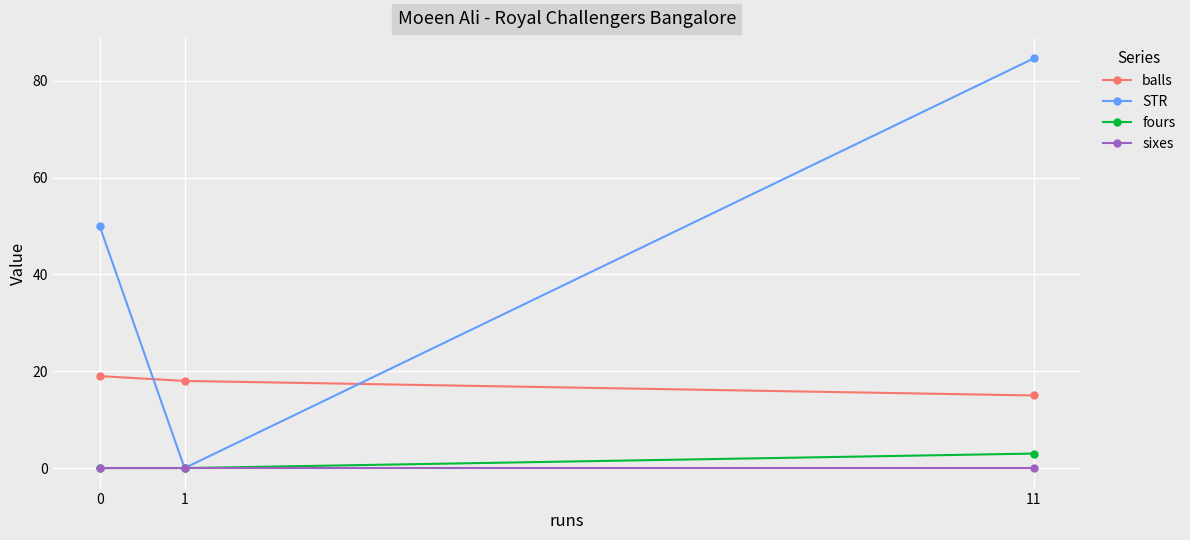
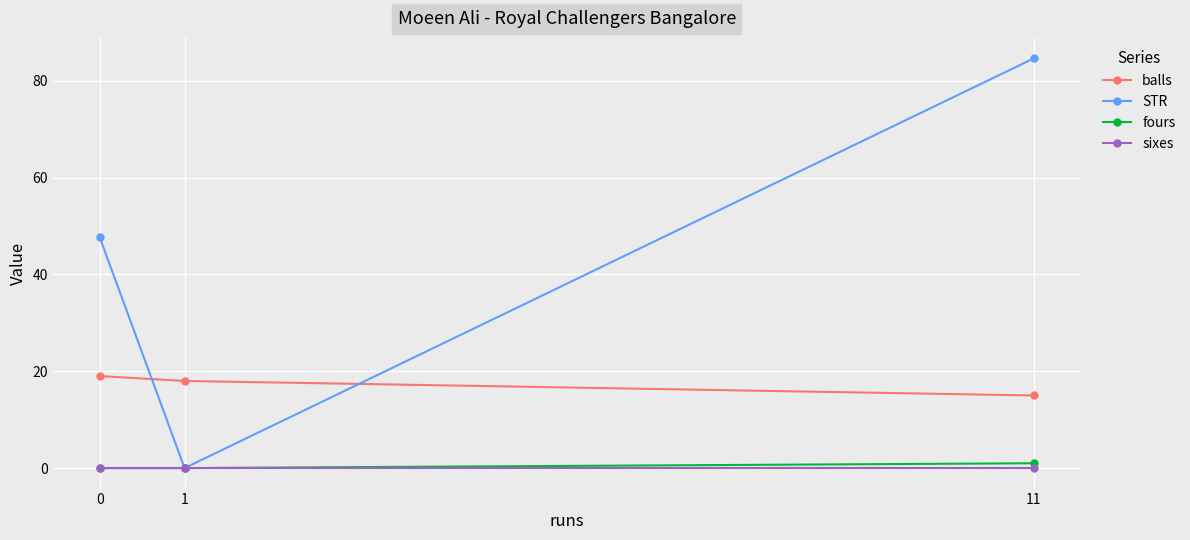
  {
    "balls": {
      "0": 19,
      "1": 18,
      "11": 15
    },
    "STR": {
-     "0": 50,
+     "0": 48,
      "11": 85
    },
    "fours": {
-     "11": 3
+     "11": 1
    },
    "sixes": {
      "11": 0
    }
  }
